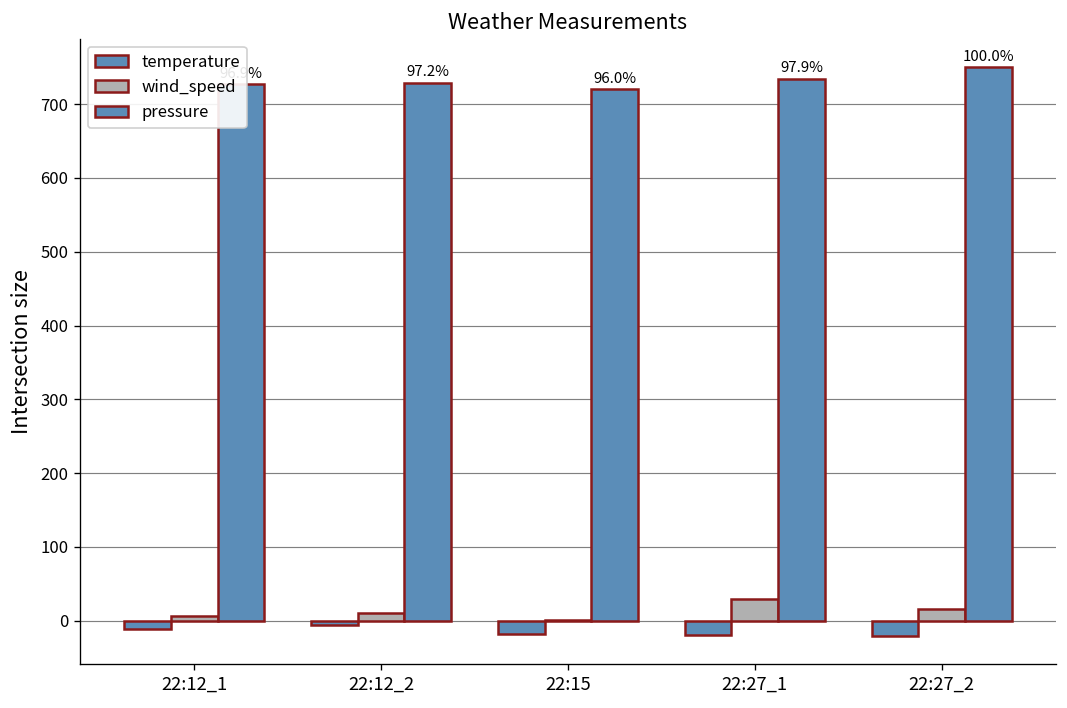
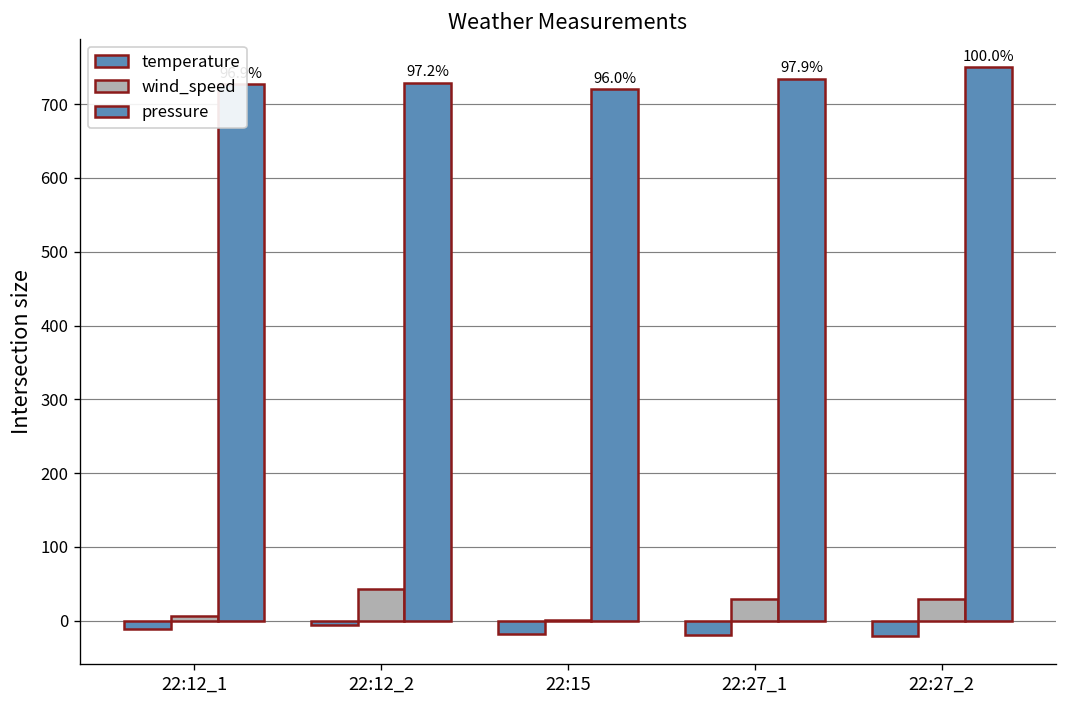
  {
    "wind_speed": {
      "22:12_1": 10,
-     "22:12_2": 10,
+     "22:12_2": 40,
      "22:27_1": 30,
-     "22:27_2": 20
+     "22:27_2": 30
    }
  }
